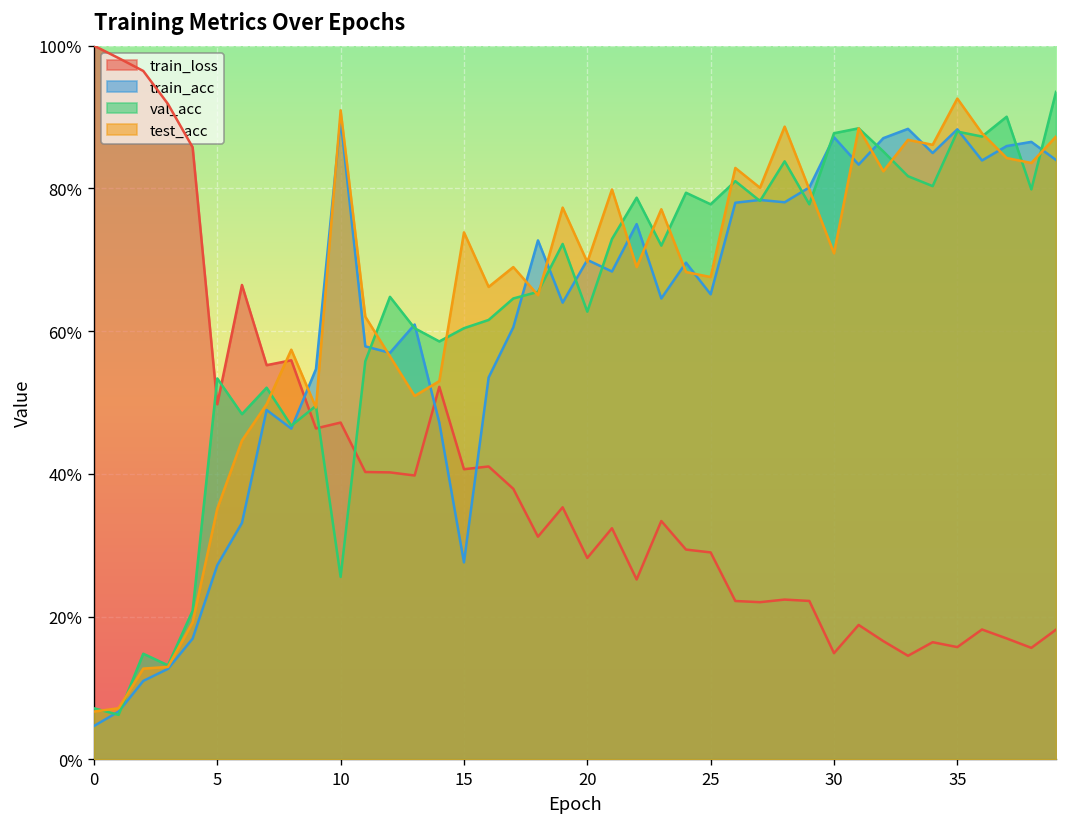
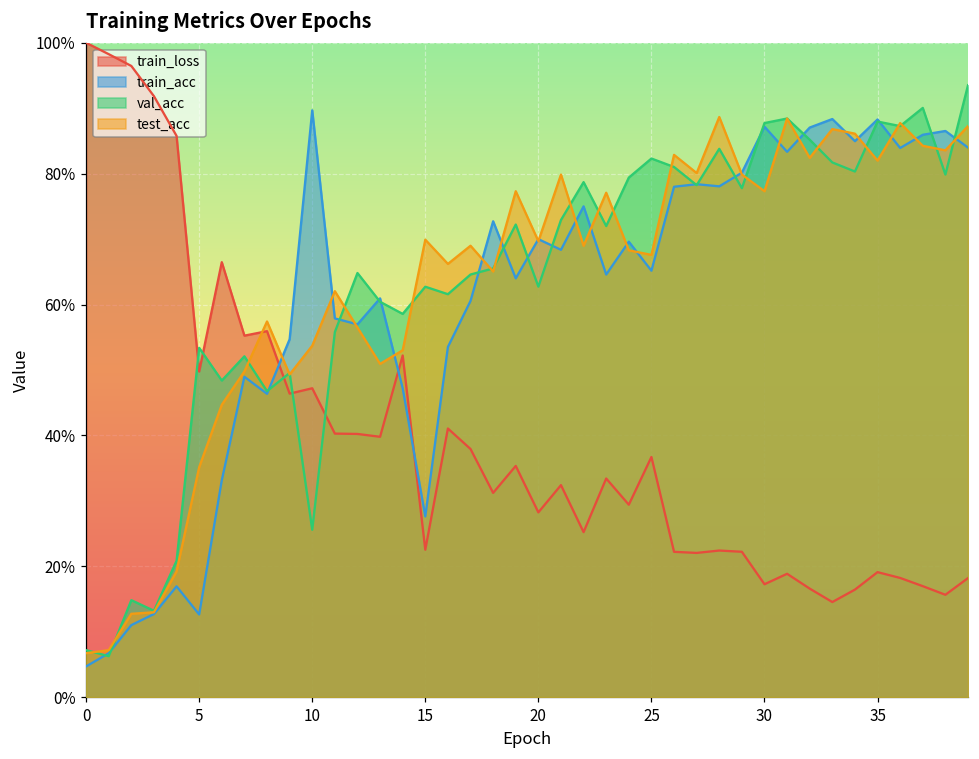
  {
    "train_loss": {
      "0": "100%",
      "5": "50%",
      "10": "47%",
-     "15": "41%",
+     "15": "23%",
      "20": "28%",
-     "25": "29%",
-     "30": "15%",
-     "35": "16%"
+     "25": "37%",
+     "30": "17%",
+     "35": "19%"
    },
    "train_acc": {
      "0": "5%",
-     "5": "27%",
+     "5": "13%",
      "10": "90%",
      "15": "28%",
      "25": "65%",
      "30": "87%"
    },
    "val_acc": {
      "0": "7%",
      "5": "53%",
      "10": "26%",
-     "15": "60%",
+     "15": "63%",
      "20": "63%",
-     "25": "78%",
+     "25": "82%",
      "30": "88%"
    },
    "test_acc": {
      "0": "7%",
      "5": "35%",
-     "10": "91%",
-     "15": "74%",
+     "10": "54%",
+     "15": "70%",
      "25": "68%",
-     "30": "71%",
-     "35": "93%"
+     "30": "77%",
+     "35": "82%"
    }
  }
